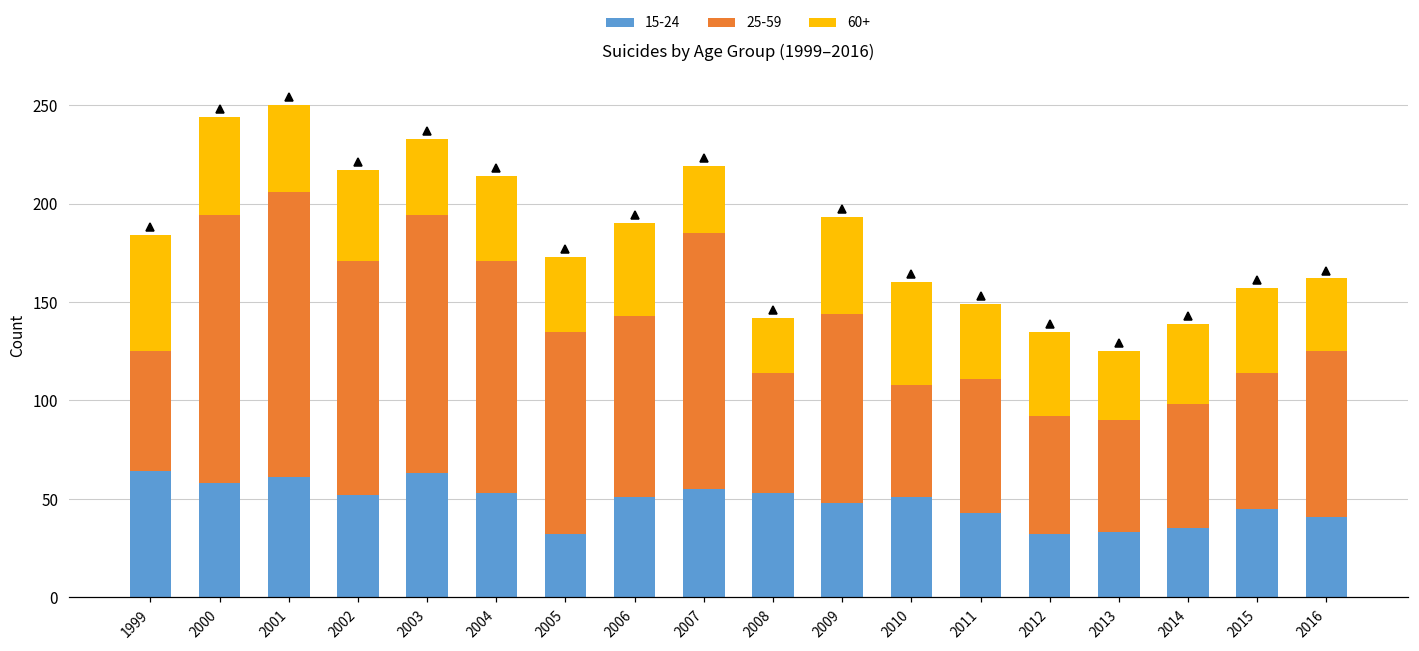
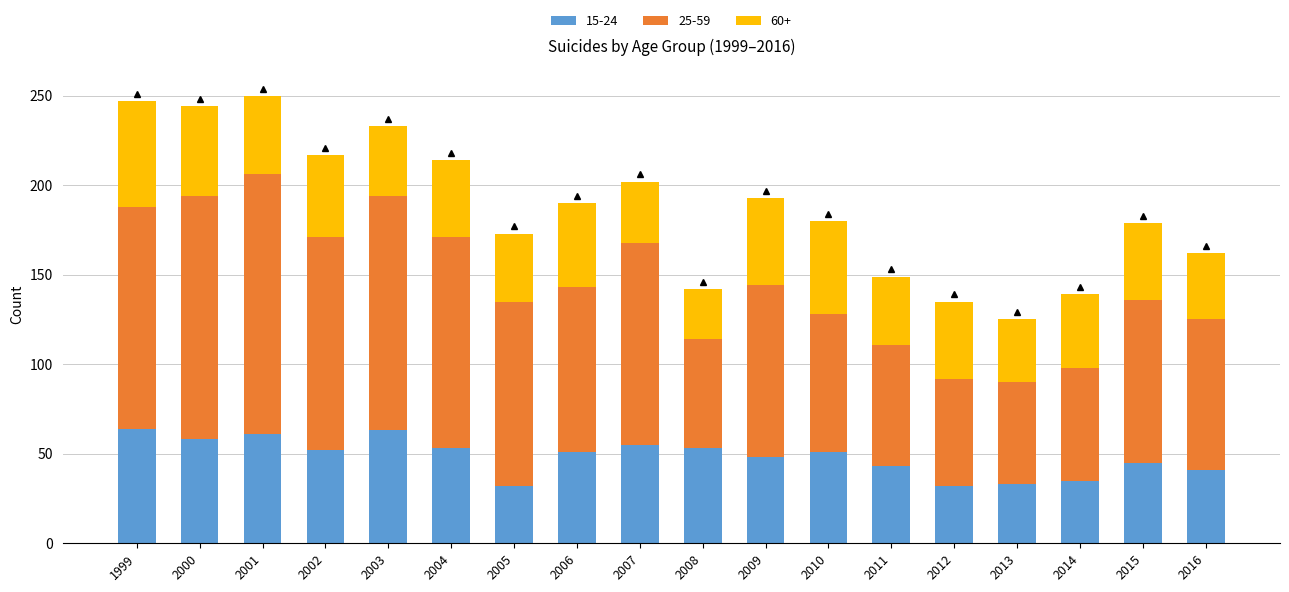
  {
    "15-24": {
      "1999": 64,
      "2000": 58,
      "2001": 61,
      "2002": 52,
      "2003": 63,
      "2004": 53,
      "2005": 32,
      "2006": 51,
      "2007": 55,
      "2008": 53,
      "2009": 48,
      "2010": 51,
      "2011": 43,
      "2012": 32,
      "2013": 33,
      "2014": 35,
      "2015": 45,
      "2016": 41
    },
    "25-59": {
-     "1999": 61,
+     "1999": 124,
      "2000": 136,
      "2001": 145,
      "2002": 119,
      "2003": 131,
      "2004": 118,
      "2005": 103,
      "2006": 92,
-     "2007": 130,
+     "2007": 113,
      "2008": 61,
      "2009": 96,
-     "2010": 57,
+     "2010": 77,
      "2011": 68,
      "2012": 60,
      "2013": 57,
      "2014": 63,
-     "2015": 69,
+     "2015": 91,
      "2016": 84
    },
    "60+": {
      "1999": 59,
      "2000": 50,
      "2001": 44,
      "2002": 46,
      "2003": 39,
      "2004": 43,
      "2005": 38,
      "2006": 47,
      "2007": 34,
      "2008": 28,
      "2009": 49,
      "2010": 52,
      "2011": 38,
      "2012": 43,
      "2013": 35,
      "2014": 41,
      "2015": 43,
      "2016": 37
    }
  }
